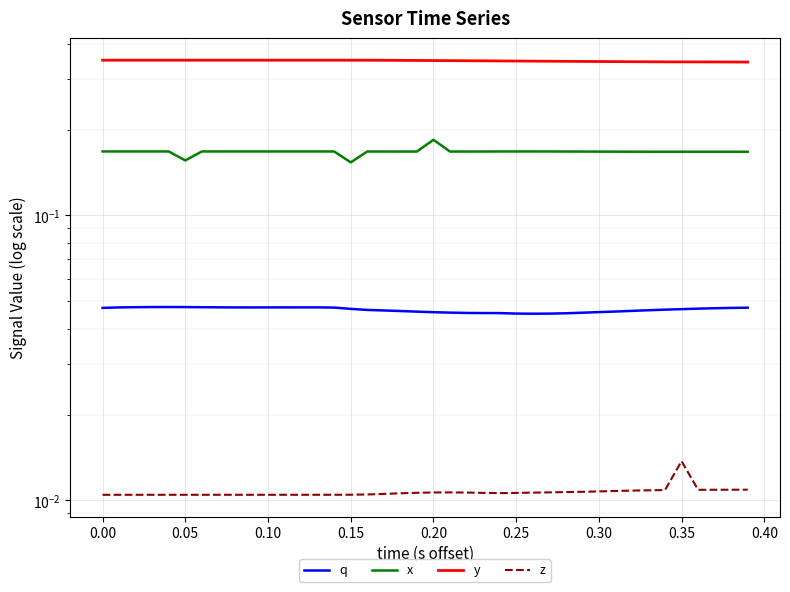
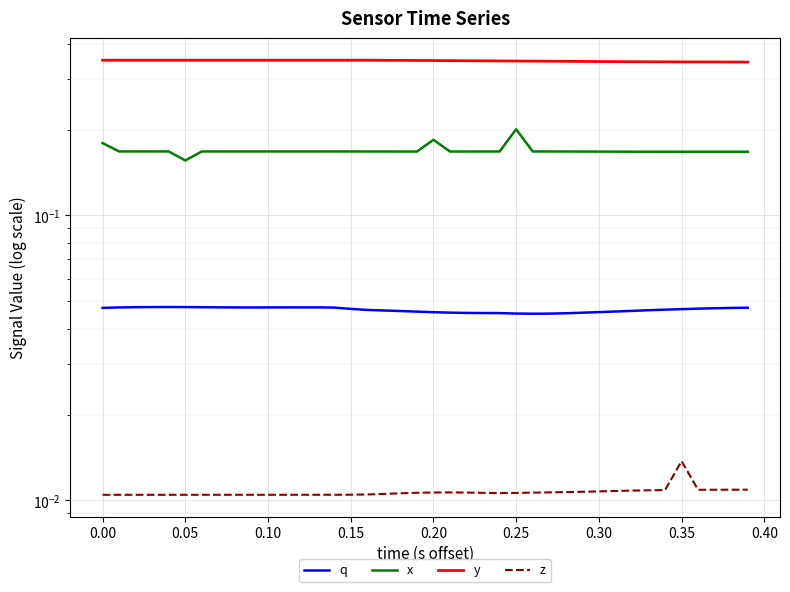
  {
    "q": {
      "0.00": 0.047,
      "0.05": 0.048,
      "0.10": 0.048,
      "0.15": 0.047,
      "0.20": 0.046,
      "0.25": 0.045,
      "0.30": 0.046,
      "0.35": 0.047
    },
    "x": {
-     "0.00": 0.17,
+     "0.00": 0.18,
      "0.05": 0.16,
      "0.10": 0.17,
-     "0.15": 0.15,
+     "0.15": 0.17,
      "0.20": 0.18,
-     "0.25": 0.17,
+     "0.25": 0.20,
      "0.30": 0.17,
      "0.35": 0.17
    },
    "y": {
      "0.00": 0.35,
      "0.05": 0.35,
      "0.10": 0.35,
      "0.15": 0.35,
      "0.20": 0.35,
      "0.25": 0.35,
      "0.30": 0.35,
      "0.35": 0.35
    },
    "z": {
      "0.00": 0.0105,
      "0.05": 0.0105,
      "0.10": 0.0105,
      "0.15": 0.0105,
      "0.20": 0.0107,
      "0.25": 0.0106,
      "0.30": 0.0108,
      "0.35": 0.014
    }
  }
